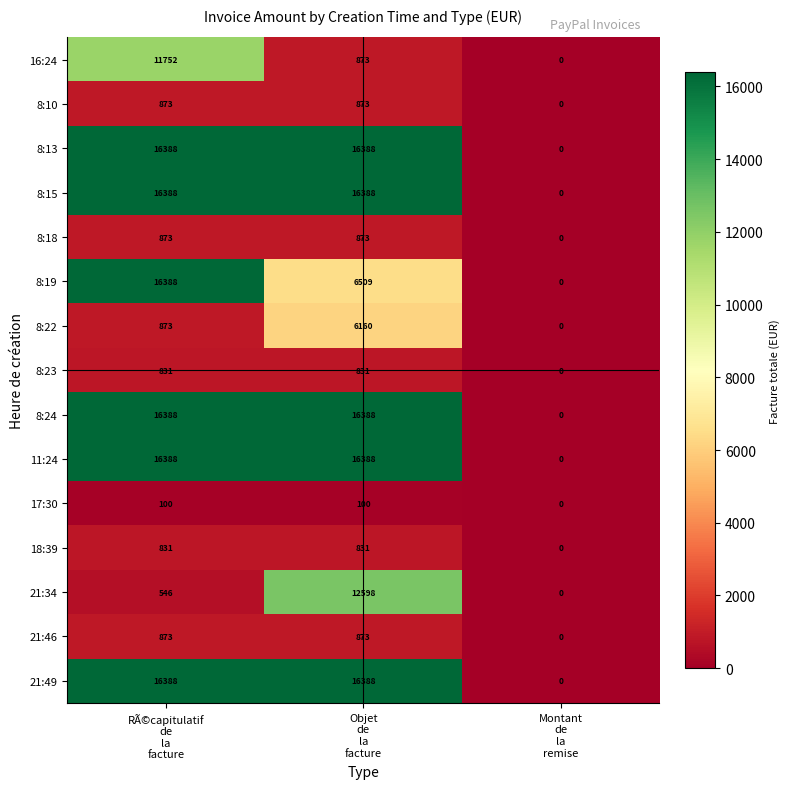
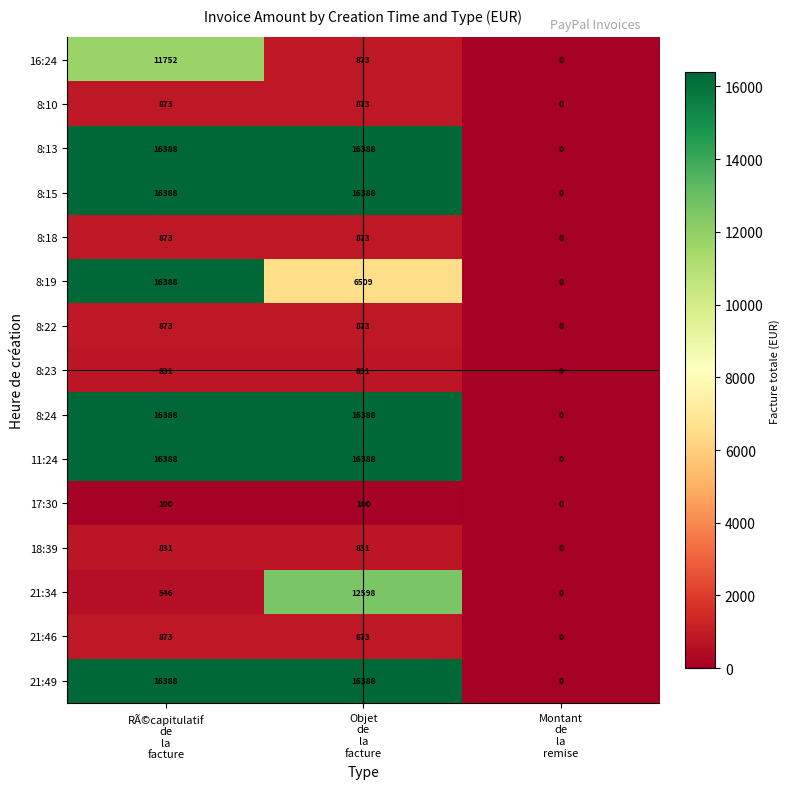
  {
    "16:24": {
      "RÃ©capitulatif de la facture": 11752,
      "Objet de la facture": 873,
      "Montant de la remise": 0
    },
    "8:10": {
      "RÃ©capitulatif de la facture": 873,
      "Objet de la facture": 873,
      "Montant de la remise": 0
    },
    "8:13": {
      "RÃ©capitulatif de la facture": 16388,
      "Objet de la facture": 16388,
      "Montant de la remise": 0
    },
    "8:15": {
      "RÃ©capitulatif de la facture": 16388,
      "Objet de la facture": 16388,
      "Montant de la remise": 0
    },
    "8:18": {
      "RÃ©capitulatif de la facture": 873,
      "Objet de la facture": 873,
      "Montant de la remise": 0
    },
    "8:19": {
      "RÃ©capitulatif de la facture": 16388,
      "Objet de la facture": 6509,
      "Montant de la remise": 0
    },
    "8:22": {
      "RÃ©capitulatif de la facture": 873,
-     "Objet de la facture": 6160,
+     "Objet de la facture": 873,
      "Montant de la remise": 0
    },
    "8:23": {
      "RÃ©capitulatif de la facture": 831,
      "Objet de la facture": 831,
      "Montant de la remise": 0
    },
    "8:24": {
      "RÃ©capitulatif de la facture": 16388,
      "Objet de la facture": 16388,
      "Montant de la remise": 0
    },
    "11:24": {
      "RÃ©capitulatif de la facture": 16388,
      "Objet de la facture": 16388,
      "Montant de la remise": 0
    },
    "17:30": {
      "RÃ©capitulatif de la facture": 100,
      "Objet de la facture": 100,
      "Montant de la remise": 0
    },
    "18:39": {
      "RÃ©capitulatif de la facture": 831,
      "Objet de la facture": 831,
      "Montant de la remise": 0
    },
    "21:34": {
      "RÃ©capitulatif de la facture": 546,
      "Objet de la facture": 12598,
      "Montant de la remise": 0
    },
    "21:46": {
      "RÃ©capitulatif de la facture": 873,
      "Objet de la facture": 873,
      "Montant de la remise": 0
    },
    "21:49": {
      "RÃ©capitulatif de la facture": 16388,
      "Objet de la facture": 16388,
      "Montant de la remise": 0
    }
  }
